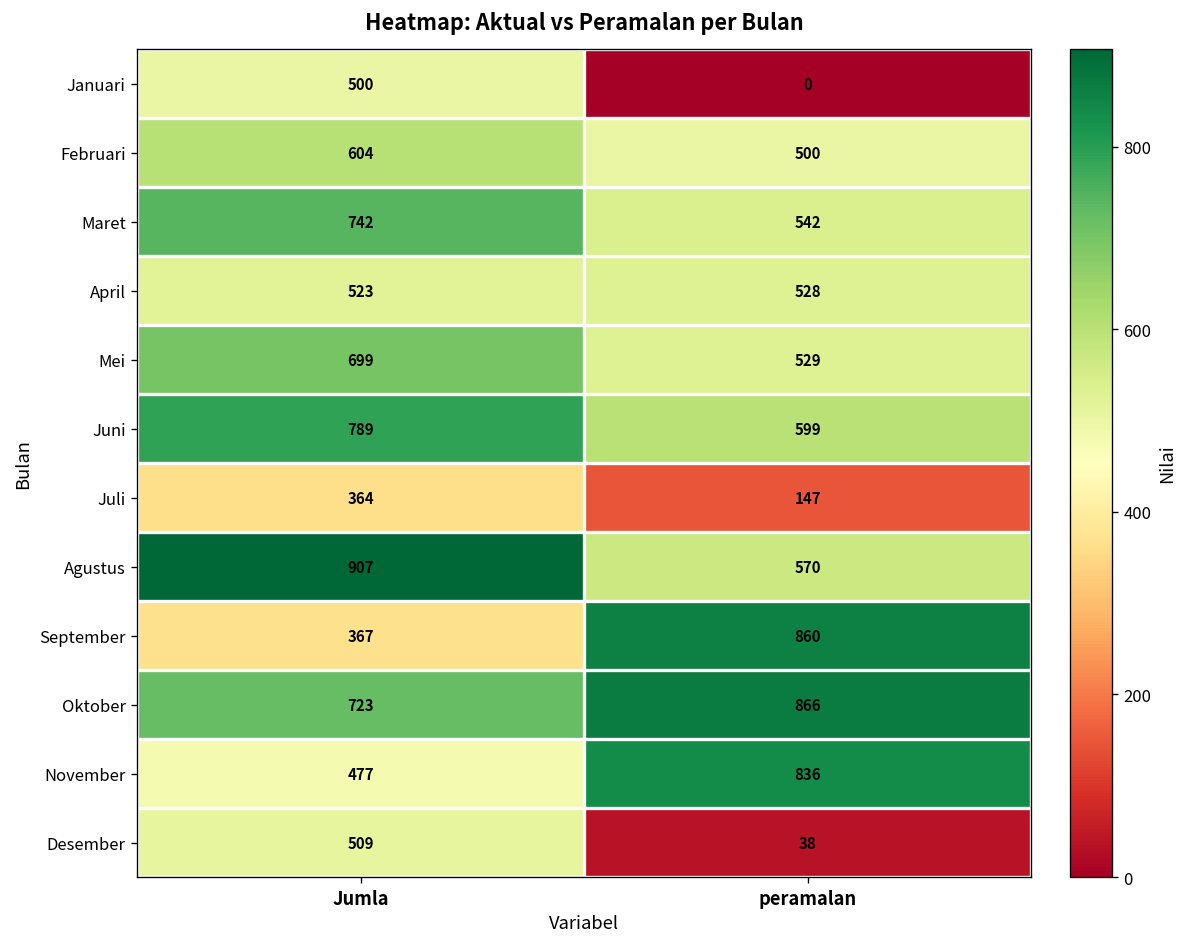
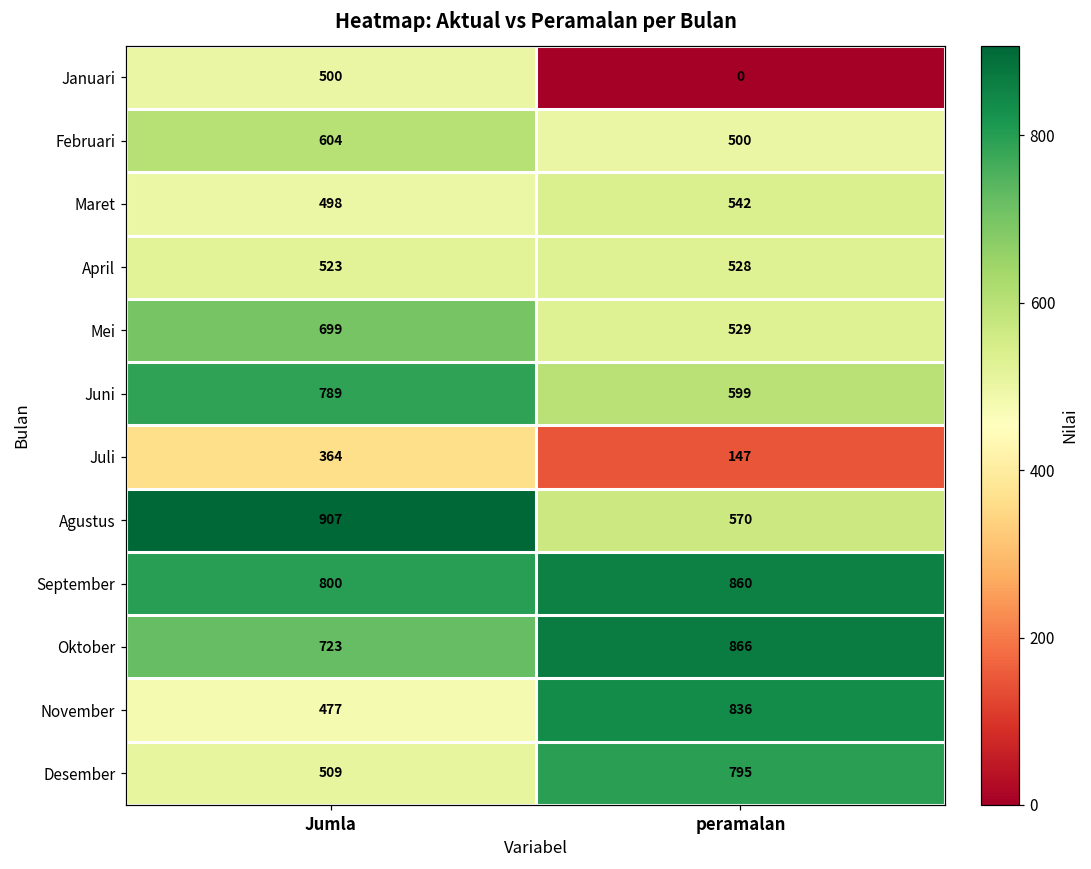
  {
    "Januari": {
      "Jumla": 500,
      "peramalan": 0
    },
    "Februari": {
      "Jumla": 604,
      "peramalan": 500
    },
    "Maret": {
-     "Jumla": 742,
+     "Jumla": 498,
      "peramalan": 542
    },
    "April": {
      "Jumla": 523,
      "peramalan": 528
    },
    "Mei": {
      "Jumla": 699,
      "peramalan": 529
    },
    "Juni": {
      "Jumla": 789,
      "peramalan": 599
    },
    "Juli": {
      "Jumla": 364,
      "peramalan": 147
    },
    "Agustus": {
      "Jumla": 907,
      "peramalan": 570
    },
    "September": {
-     "Jumla": 367,
+     "Jumla": 800,
      "peramalan": 860
    },
    "Oktober": {
      "Jumla": 723,
      "peramalan": 866
    },
    "November": {
      "Jumla": 477,
      "peramalan": 836
    },
    "Desember": {
      "Jumla": 509,
-     "peramalan": 38
+     "peramalan": 795
    }
  }
